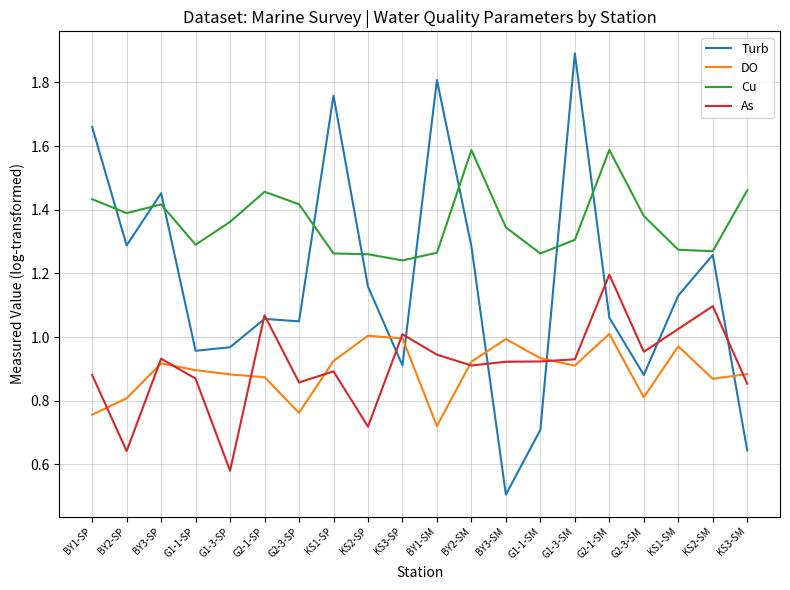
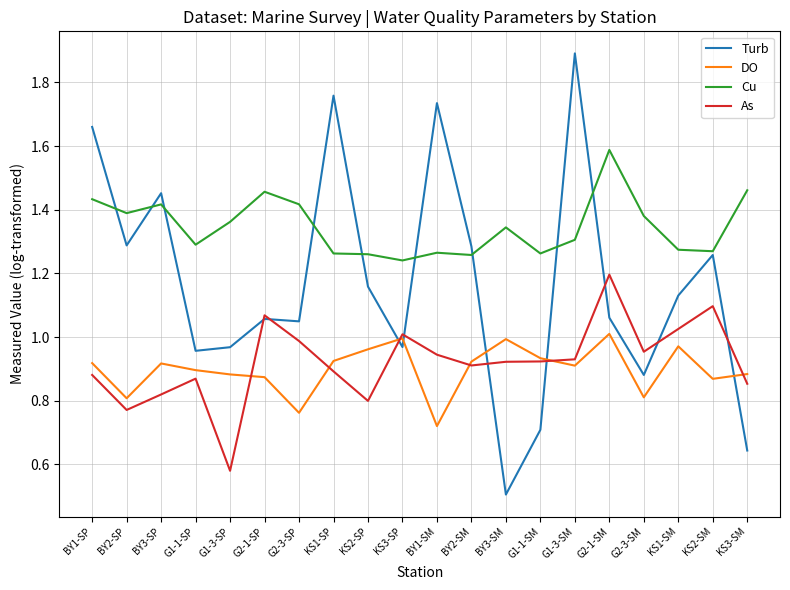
  {
    "Turb": {
      "BY1-SP": 1.66,
      "BY2-SP": 1.29,
      "BY3-SP": 1.45,
      "G1-1-SP": 0.96,
      "G1-3-SP": 0.97,
      "G2-1-SP": 1.06,
      "G2-3-SP": 1.05,
      "KS1-SP": 1.76,
      "KS2-SP": 1.16,
-     "KS3-SP": 0.91,
-     "BY1-SM": 1.81,
+     "KS3-SP": 0.97,
+     "BY1-SM": 1.73,
      "BY2-SM": 1.28,
      "BY3-SM": 0.51,
      "G1-1-SM": 0.71,
      "G1-3-SM": 1.89,
      "G2-1-SM": 1.06,
      "G2-3-SM": 0.88,
      "KS1-SM": 1.13,
      "KS2-SM": 1.26,
      "KS3-SM": 0.64
    },
    "DO": {
-     "BY1-SP": 0.76,
+     "BY1-SP": 0.92,
      "BY2-SP": 0.81,
      "BY3-SP": 0.92,
      "G1-1-SP": 0.90,
      "G1-3-SP": 0.88,
      "G2-1-SP": 0.87,
      "G2-3-SP": 0.76,
      "KS1-SP": 0.92,
-     "KS2-SP": 1.00,
+     "KS2-SP": 0.96,
      "KS3-SP": 1.00,
      "BY1-SM": 0.72,
      "BY2-SM": 0.92,
      "BY3-SM": 0.99,
      "G1-1-SM": 0.93,
      "G1-3-SM": 0.91,
      "G2-1-SM": 1.01,
      "G2-3-SM": 0.81,
      "KS1-SM": 0.97,
      "KS2-SM": 0.87,
      "KS3-SM": 0.88
    },
    "Cu": {
      "BY1-SP": 1.43,
      "BY2-SP": 1.39,
      "BY3-SP": 1.42,
      "G1-1-SP": 1.29,
      "G1-3-SP": 1.36,
      "G2-1-SP": 1.46,
      "G2-3-SP": 1.42,
      "KS1-SP": 1.26,
      "KS2-SP": 1.26,
      "KS3-SP": 1.24,
      "BY1-SM": 1.26,
-     "BY2-SM": 1.59,
+     "BY2-SM": 1.26,
      "BY3-SM": 1.34,
      "G1-1-SM": 1.26,
      "G1-3-SM": 1.31,
      "G2-1-SM": 1.59,
      "G2-3-SM": 1.38,
      "KS1-SM": 1.27,
      "KS2-SM": 1.27,
      "KS3-SM": 1.46
    },
    "As": {
      "BY1-SP": 0.88,
-     "BY2-SP": 0.64,
-     "BY3-SP": 0.93,
+     "BY2-SP": 0.77,
+     "BY3-SP": 0.82,
      "G1-1-SP": 0.87,
      "G1-3-SP": 0.58,
      "G2-1-SP": 1.07,
-     "G2-3-SP": 0.86,
+     "G2-3-SP": 0.99,
      "KS1-SP": 0.89,
-     "KS2-SP": 0.72,
+     "KS2-SP": 0.80,
      "KS3-SP": 1.01,
      "BY1-SM": 0.94,
      "BY2-SM": 0.91,
      "BY3-SM": 0.92,
      "G1-1-SM": 0.92,
      "G1-3-SM": 0.93,
      "G2-1-SM": 1.20,
      "G2-3-SM": 0.95,
      "KS1-SM": 1.03,
      "KS2-SM": 1.10,
      "KS3-SM": 0.85
    }
  }
